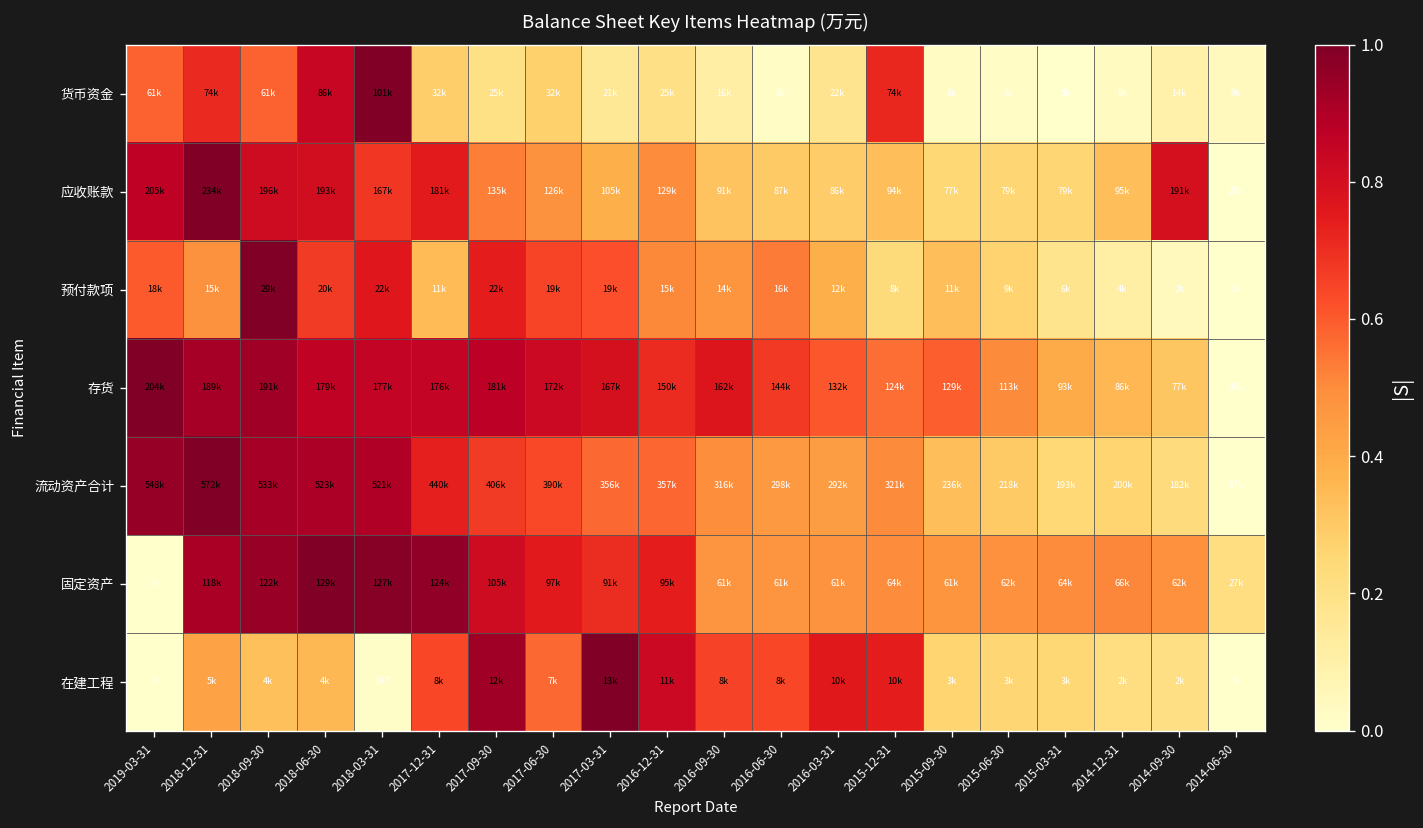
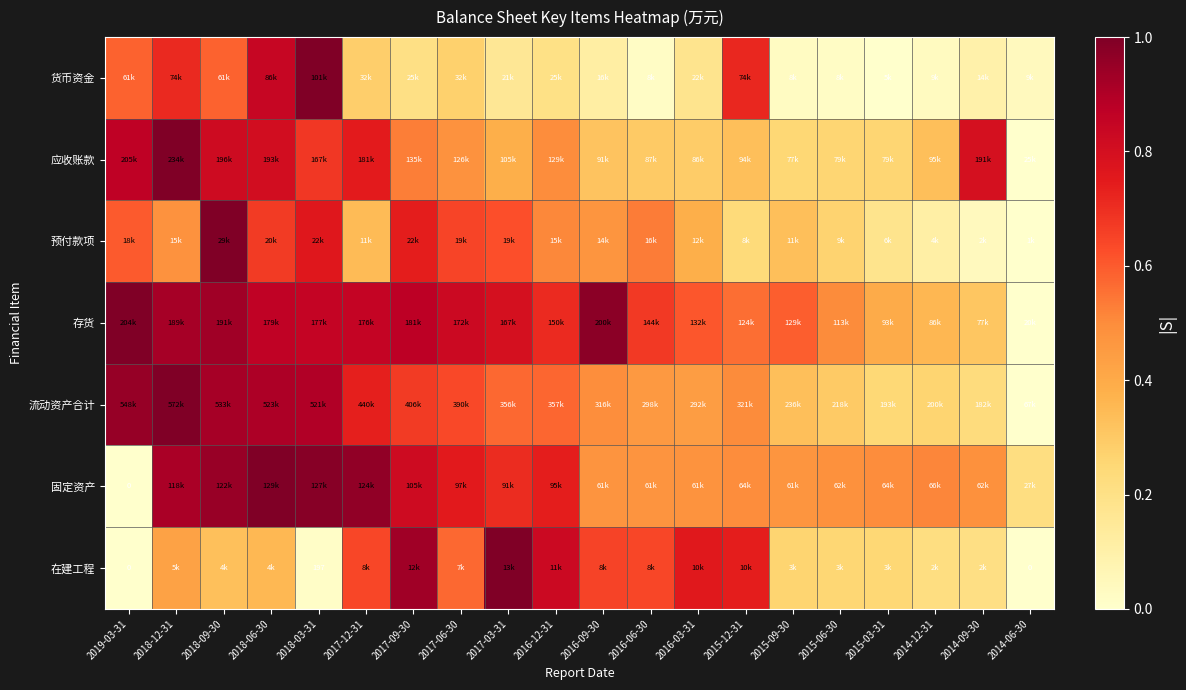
  {
    "货币资金": {
      "2019-03-31": "61k",
      "2018-12-31": "74k",
      "2018-09-30": "61k",
      "2018-06-30": "86k",
      "2018-03-31": "101k",
      "2017-12-31": "32k",
      "2017-09-30": "25k",
      "2017-06-30": "32k",
      "2017-03-31": "21k",
      "2016-12-31": "25k",
      "2016-09-30": "16k",
      "2016-06-30": "8k",
      "2016-03-31": "22k",
      "2015-12-31": "74k",
      "2015-09-30": "8k",
      "2015-06-30": "8k",
      "2015-03-31": "5k",
      "2014-12-31": "9k",
      "2014-09-30": "14k",
      "2014-06-30": "9k"
    },
    "应收账款": {
      "2019-03-31": "205k",
      "2018-12-31": "234k",
      "2018-09-30": "196k",
      "2018-06-30": "193k",
      "2018-03-31": "167k",
      "2017-12-31": "181k",
      "2017-09-30": "135k",
      "2017-06-30": "126k",
      "2017-03-31": "105k",
      "2016-12-31": "129k",
      "2016-09-30": "91k",
      "2016-06-30": "87k",
      "2016-03-31": "86k",
      "2015-12-31": "94k",
      "2015-09-30": "77k",
      "2015-06-30": "79k",
      "2015-03-31": "79k",
      "2014-12-31": "95k",
      "2014-09-30": "191k",
      "2014-06-30": "25k"
    },
    "预付款项": {
      "2019-03-31": "18k",
      "2018-12-31": "15k",
      "2018-09-30": "29k",
      "2018-06-30": "20k",
      "2018-03-31": "22k",
      "2017-12-31": "11k",
      "2017-09-30": "22k",
      "2017-06-30": "19k",
      "2017-03-31": "19k",
      "2016-12-31": "15k",
      "2016-09-30": "14k",
      "2016-06-30": "16k",
      "2016-03-31": "12k",
      "2015-12-31": "8k",
      "2015-09-30": "11k",
      "2015-06-30": "9k",
      "2015-03-31": "6k",
      "2014-12-31": "4k",
      "2014-09-30": "2k",
      "2014-06-30": "1k"
    },
    "存货": {
      "2019-03-31": "204k",
      "2018-12-31": "189k",
      "2018-09-30": "191k",
      "2018-06-30": "179k",
      "2018-03-31": "177k",
      "2017-12-31": "176k",
      "2017-09-30": "181k",
      "2017-06-30": "172k",
      "2017-03-31": "167k",
      "2016-12-31": "150k",
-     "2016-09-30": "162k",
+     "2016-09-30": "200k",
      "2016-06-30": "144k",
      "2016-03-31": "132k",
      "2015-12-31": "124k",
      "2015-09-30": "129k",
      "2015-06-30": "113k",
      "2015-03-31": "93k",
      "2014-12-31": "86k",
      "2014-09-30": "77k",
      "2014-06-30": "20k"
    },
    "流动资产合计": {
      "2019-03-31": "548k",
      "2018-12-31": "572k",
      "2018-09-30": "533k",
      "2018-06-30": "523k",
      "2018-03-31": "521k",
      "2017-12-31": "440k",
      "2017-09-30": "406k",
      "2017-06-30": "390k",
      "2017-03-31": "356k",
      "2016-12-31": "357k",
      "2016-09-30": "316k",
      "2016-06-30": "298k",
      "2016-03-31": "292k",
      "2015-12-31": "321k",
      "2015-09-30": "236k",
      "2015-06-30": "218k",
      "2015-03-31": "193k",
      "2014-12-31": "200k",
      "2014-09-30": "182k",
      "2014-06-30": "67k"
    },
    "固定资产": {
      "2018-12-31": "118k",
      "2018-09-30": "122k",
      "2018-06-30": "129k",
      "2018-03-31": "127k",
      "2017-12-31": "124k",
      "2017-09-30": "105k",
      "2017-06-30": "97k",
      "2017-03-31": "91k",
      "2016-12-31": "95k",
      "2016-09-30": "61k",
      "2016-06-30": "61k",
      "2016-03-31": "61k",
      "2015-12-31": "64k",
      "2015-09-30": "61k",
      "2015-06-30": "62k",
      "2015-03-31": "64k",
      "2014-12-31": "66k",
      "2014-09-30": "62k",
      "2014-06-30": "27k"
    },
    "在建工程": {
      "2018-12-31": "5k",
      "2018-09-30": "4k",
      "2018-06-30": "4k",
      "2018-03-31": "197",
      "2017-12-31": "8k",
      "2017-09-30": "12k",
      "2017-06-30": "7k",
      "2017-03-31": "13k",
      "2016-12-31": "11k",
      "2016-09-30": "8k",
      "2016-06-30": "8k",
      "2016-03-31": "10k",
      "2015-12-31": "10k",
      "2015-09-30": "3k",
      "2015-06-30": "3k",
      "2015-03-31": "3k",
      "2014-12-31": "2k",
      "2014-09-30": "2k"
    }
  }
